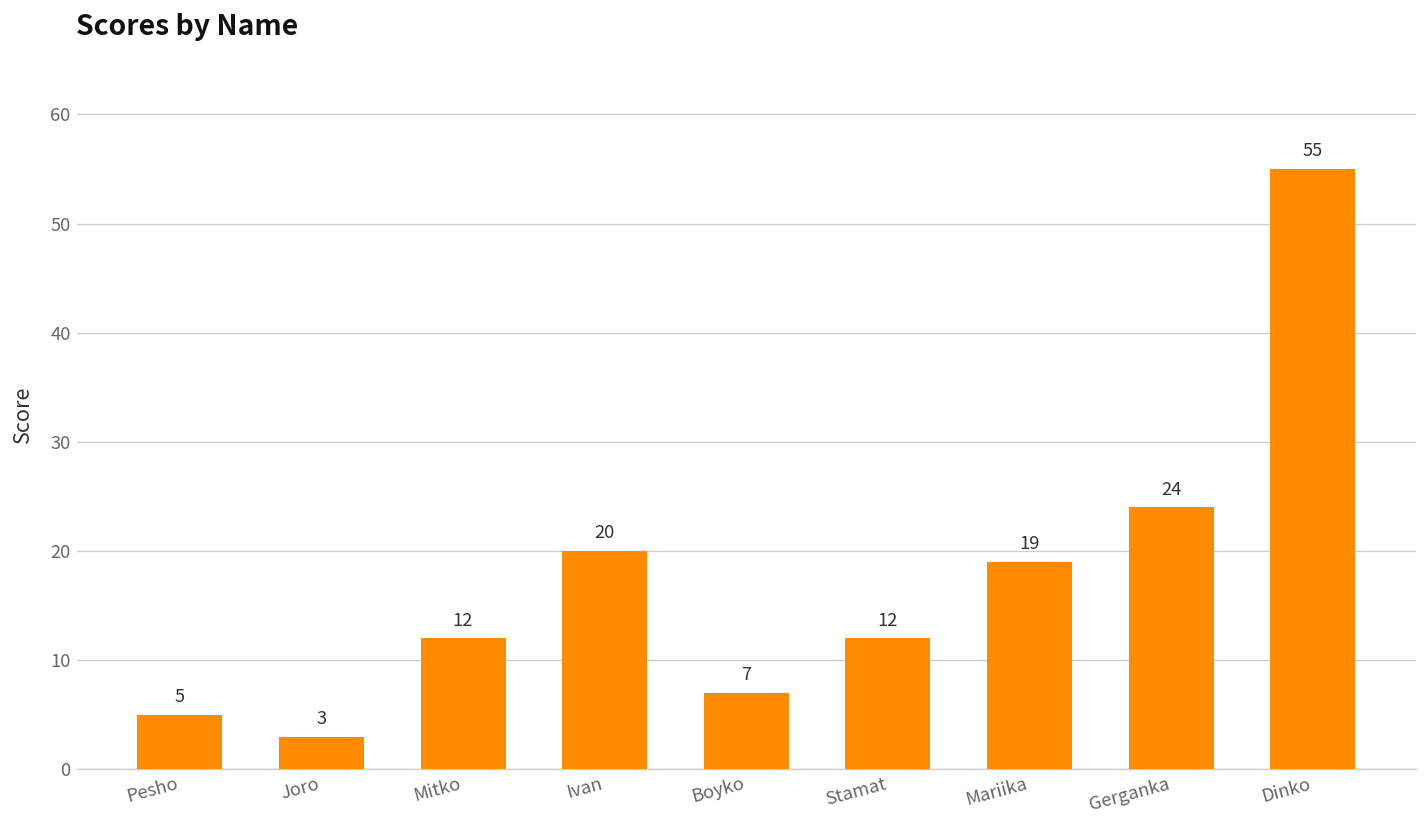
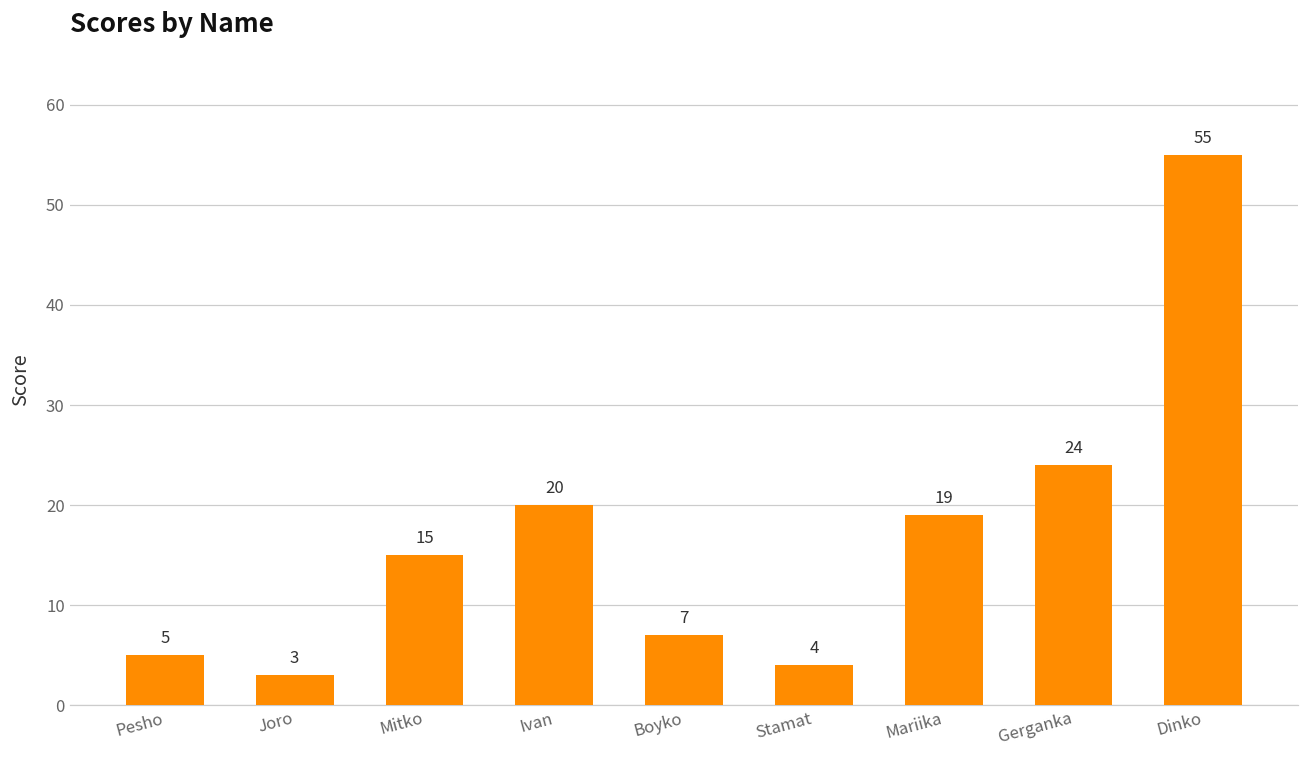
  {
    "Pesho": 5,
    "Joro": 3,
-   "Mitko": 12,
+   "Mitko": 15,
    "Ivan": 20,
    "Boyko": 7,
-   "Stamat": 12,
+   "Stamat": 4,
    "Mariika": 19,
    "Gerganka": 24,
    "Dinko": 55
  }
